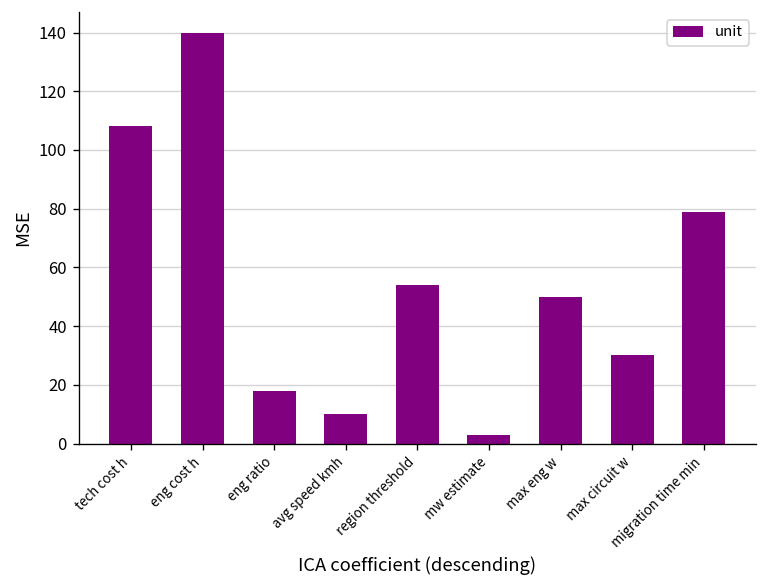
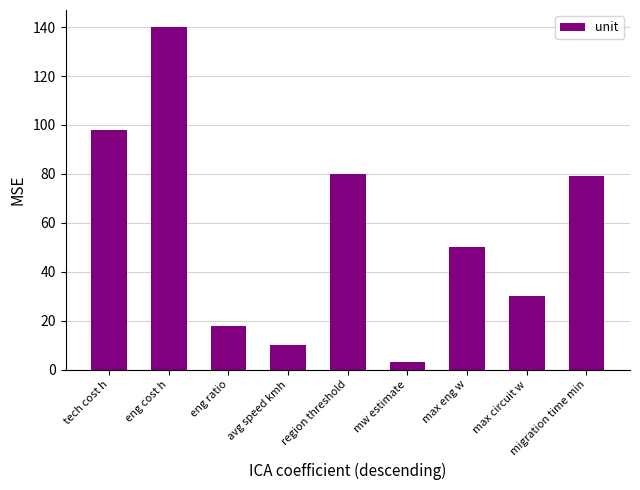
  {
-   "tech cost h": 108,
+   "tech cost h": 98,
    "eng cost h": 140,
    "eng ratio": 18,
    "avg speed kmh": 10,
-   "region threshold": 54,
+   "region threshold": 80,
    "mw estimate": 3,
    "max eng w": 50,
    "max circuit w": 30,
    "migration time min": 79
  }
